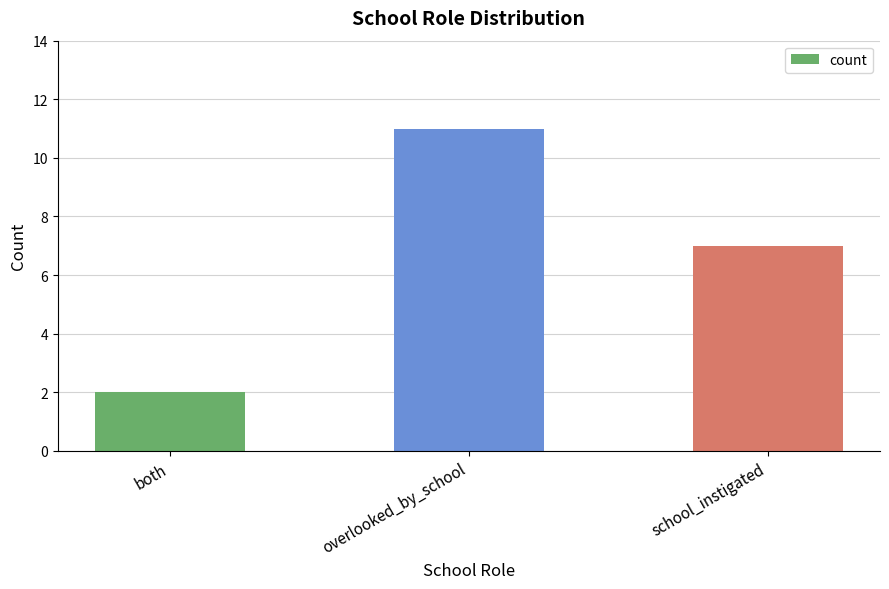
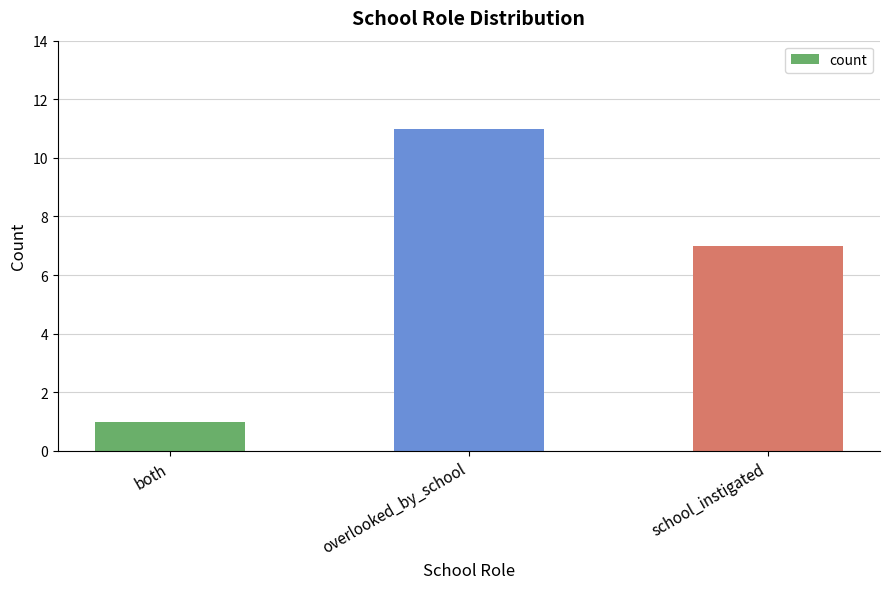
  {
-   "both": 2,
+   "both": 1,
    "overlooked_by_school": 11,
    "school_instigated": 7
  }
